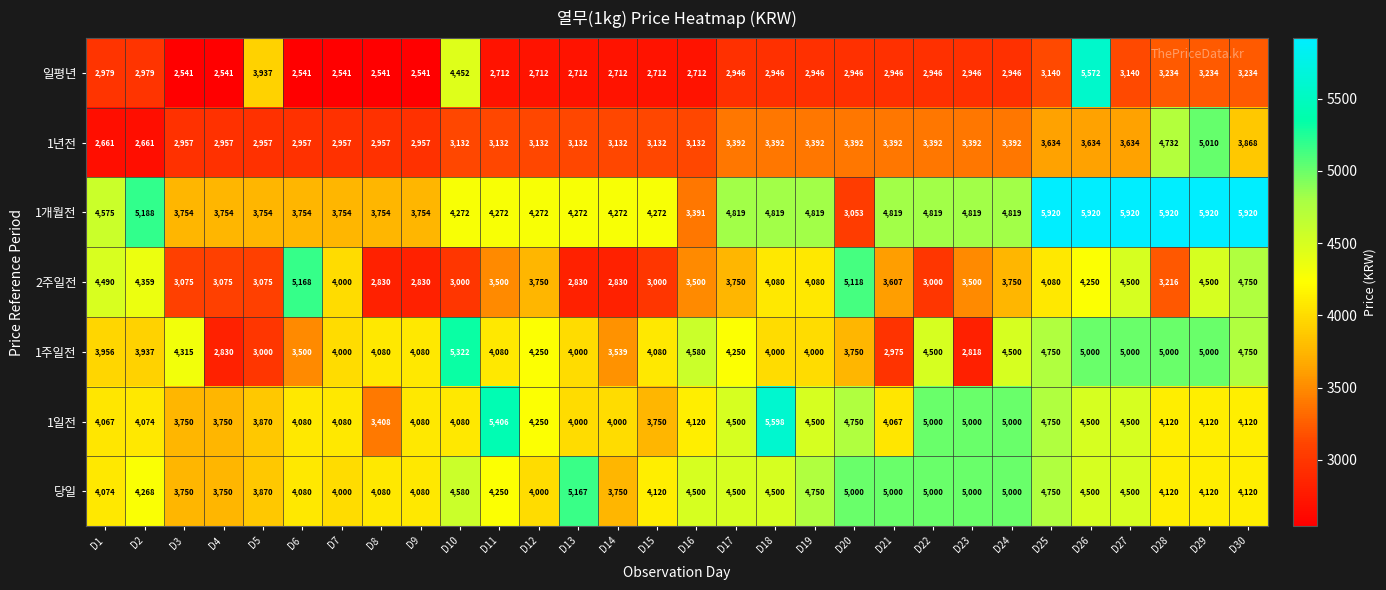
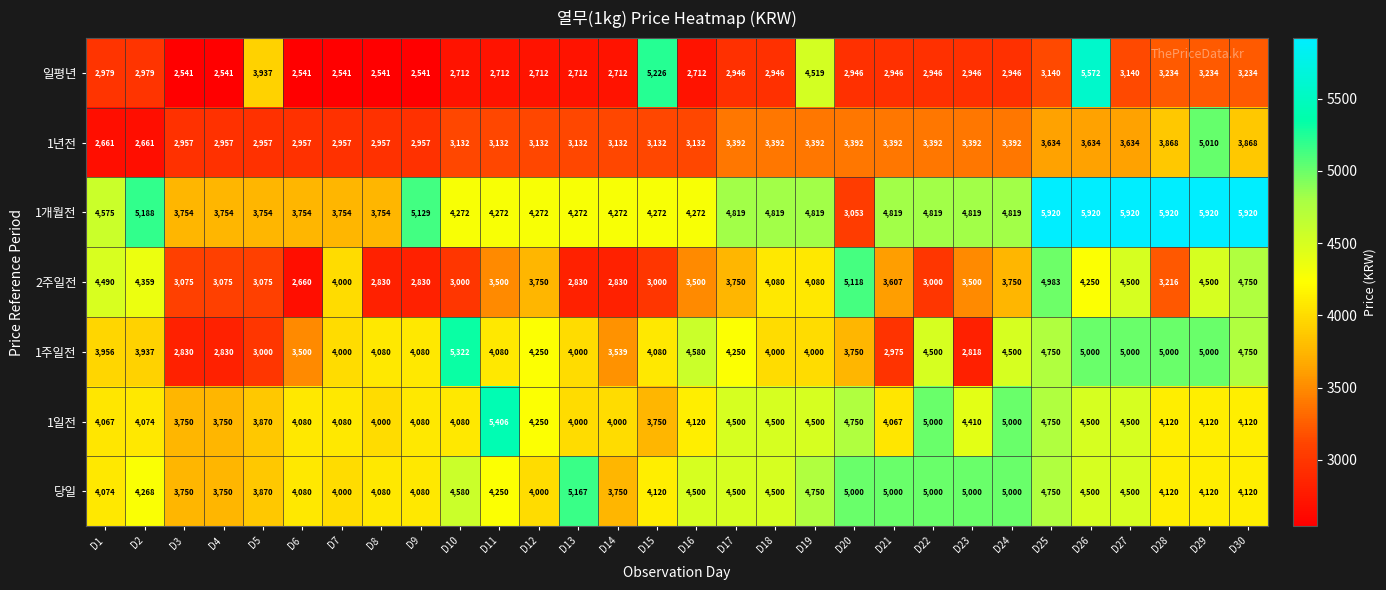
  {
    "일평년": {
      "D1": "2,979",
      "D2": "2,979",
      "D3": "2,541",
      "D4": "2,541",
      "D5": "3,937",
      "D6": "2,541",
      "D7": "2,541",
      "D8": "2,541",
      "D9": "2,541",
-     "D10": "4,452",
+     "D10": "2,712",
      "D11": "2,712",
      "D12": "2,712",
      "D13": "2,712",
      "D14": "2,712",
-     "D15": "2,712",
+     "D15": "5,226",
      "D16": "2,712",
      "D17": "2,946",
      "D18": "2,946",
-     "D19": "2,946",
+     "D19": "4,519",
      "D20": "2,946",
      "D21": "2,946",
      "D22": "2,946",
      "D23": "2,946",
      "D24": "2,946",
      "D25": "3,140",
      "D26": "5,572",
      "D27": "3,140",
      "D28": "3,234",
      "D30": "3,234"
    },
    "1년전": {
      "D1": "2,661",
      "D2": "2,661",
      "D3": "2,957",
      "D4": "2,957",
      "D5": "2,957",
      "D6": "2,957",
      "D7": "2,957",
      "D8": "2,957",
      "D9": "2,957",
      "D10": "3,132",
      "D11": "3,132",
      "D12": "3,132",
      "D13": "3,132",
      "D14": "3,132",
      "D15": "3,132",
      "D16": "3,132",
      "D17": "3,392",
      "D18": "3,392",
      "D19": "3,392",
      "D20": "3,392",
      "D21": "3,392",
      "D22": "3,392",
      "D23": "3,392",
      "D24": "3,392",
      "D25": "3,634",
      "D26": "3,634",
      "D27": "3,634",
-     "D28": "4,732",
+     "D28": "3,868",
      "D29": "5,010",
      "D30": "3,868"
    },
    "1개월전": {
      "D1": "4,575",
      "D2": "5,188",
      "D3": "3,754",
      "D4": "3,754",
      "D5": "3,754",
      "D6": "3,754",
      "D7": "3,754",
      "D8": "3,754",
-     "D9": "3,754",
+     "D9": "5,129",
      "D10": "4,272",
      "D11": "4,272",
      "D12": "4,272",
      "D13": "4,272",
      "D14": "4,272",
      "D15": "4,272",
-     "D16": "3,391",
+     "D16": "4,272",
      "D17": "4,819",
      "D18": "4,819",
      "D19": "4,819",
      "D20": "3,053",
      "D21": "4,819",
      "D22": "4,819",
      "D23": "4,819",
      "D24": "4,819",
      "D25": "5,920",
      "D26": "5,920",
      "D27": "5,920",
      "D28": "5,920",
      "D29": "5,920",
      "D30": "5,920"
    },
    "2주일전": {
      "D1": "4,490",
      "D2": "4,359",
      "D3": "3,075",
      "D4": "3,075",
      "D5": "3,075",
-     "D6": "5,168",
+     "D6": "2,660",
      "D7": "4,000",
      "D8": "2,830",
      "D9": "2,830",
      "D10": "3,000",
      "D11": "3,500",
      "D12": "3,750",
      "D13": "2,830",
      "D14": "2,830",
      "D15": "3,000",
      "D16": "3,500",
      "D17": "3,750",
      "D18": "4,080",
      "D19": "4,080",
      "D20": "5,118",
      "D21": "3,607",
      "D22": "3,000",
      "D23": "3,500",
      "D24": "3,750",
-     "D25": "4,080",
+     "D25": "4,983",
      "D26": "4,250",
      "D27": "4,500",
      "D28": "3,216",
      "D29": "4,500",
      "D30": "4,750"
    },
    "1주일전": {
      "D1": "3,956",
      "D2": "3,937",
-     "D3": "4,315",
+     "D3": "2,830",
      "D4": "2,830",
      "D5": "3,000",
      "D6": "3,500",
      "D7": "4,000",
      "D8": "4,080",
      "D9": "4,080",
      "D10": "5,322",
      "D11": "4,080",
      "D12": "4,250",
      "D13": "4,000",
      "D14": "3,539",
      "D15": "4,080",
      "D16": "4,580",
      "D17": "4,250",
      "D18": "4,000",
      "D19": "4,000",
      "D20": "3,750",
      "D21": "2,975",
      "D22": "4,500",
      "D23": "2,818",
      "D24": "4,500",
      "D25": "4,750",
      "D26": "5,000",
      "D27": "5,000",
      "D28": "5,000",
      "D29": "5,000",
      "D30": "4,750"
    },
    "1일전": {
      "D1": "4,067",
      "D2": "4,074",
      "D3": "3,750",
      "D4": "3,750",
      "D5": "3,870",
      "D6": "4,080",
      "D7": "4,080",
-     "D8": "3,408",
+     "D8": "4,000",
      "D9": "4,080",
      "D10": "4,080",
      "D11": "5,406",
      "D12": "4,250",
      "D13": "4,000",
      "D14": "4,000",
      "D15": "3,750",
      "D16": "4,120",
      "D17": "4,500",
-     "D18": "5,598",
+     "D18": "4,500",
      "D19": "4,500",
      "D20": "4,750",
      "D21": "4,067",
      "D22": "5,000",
-     "D23": "5,000",
+     "D23": "4,410",
      "D24": "5,000",
      "D25": "4,750",
      "D26": "4,500",
      "D27": "4,500",
      "D28": "4,120",
      "D29": "4,120",
      "D30": "4,120"
    }
  }
